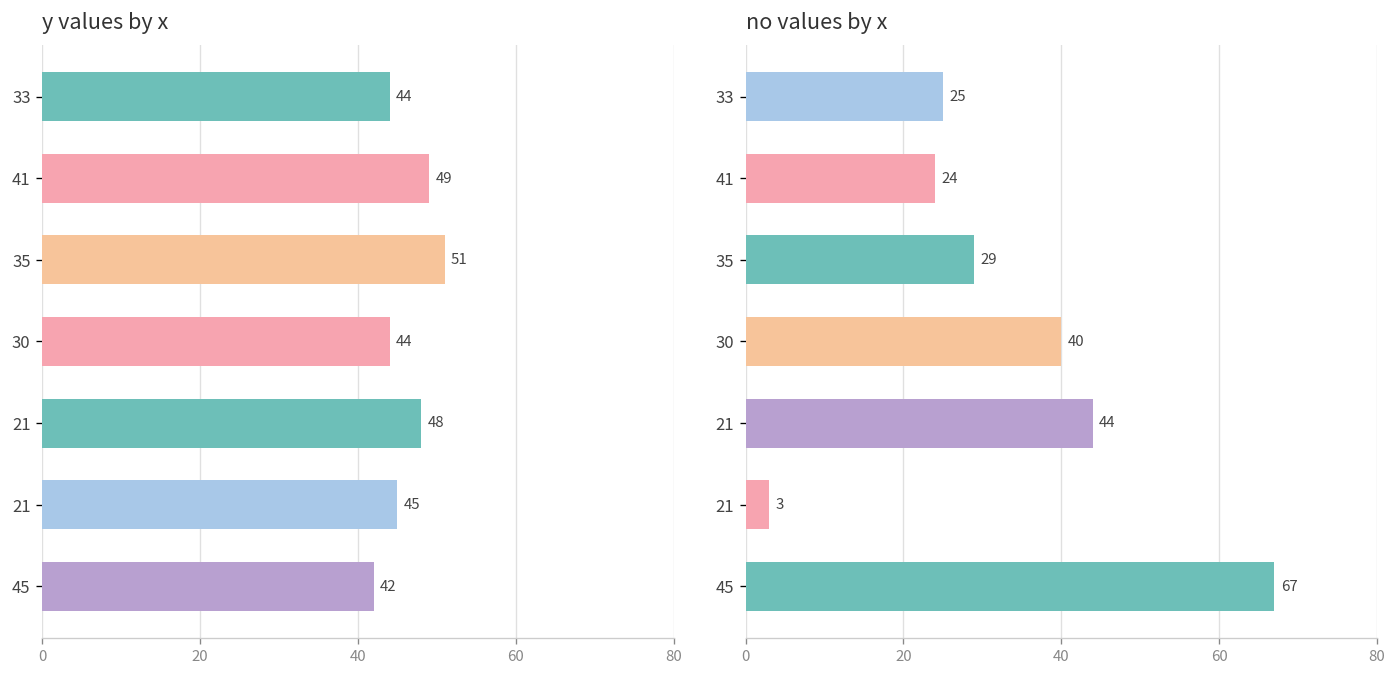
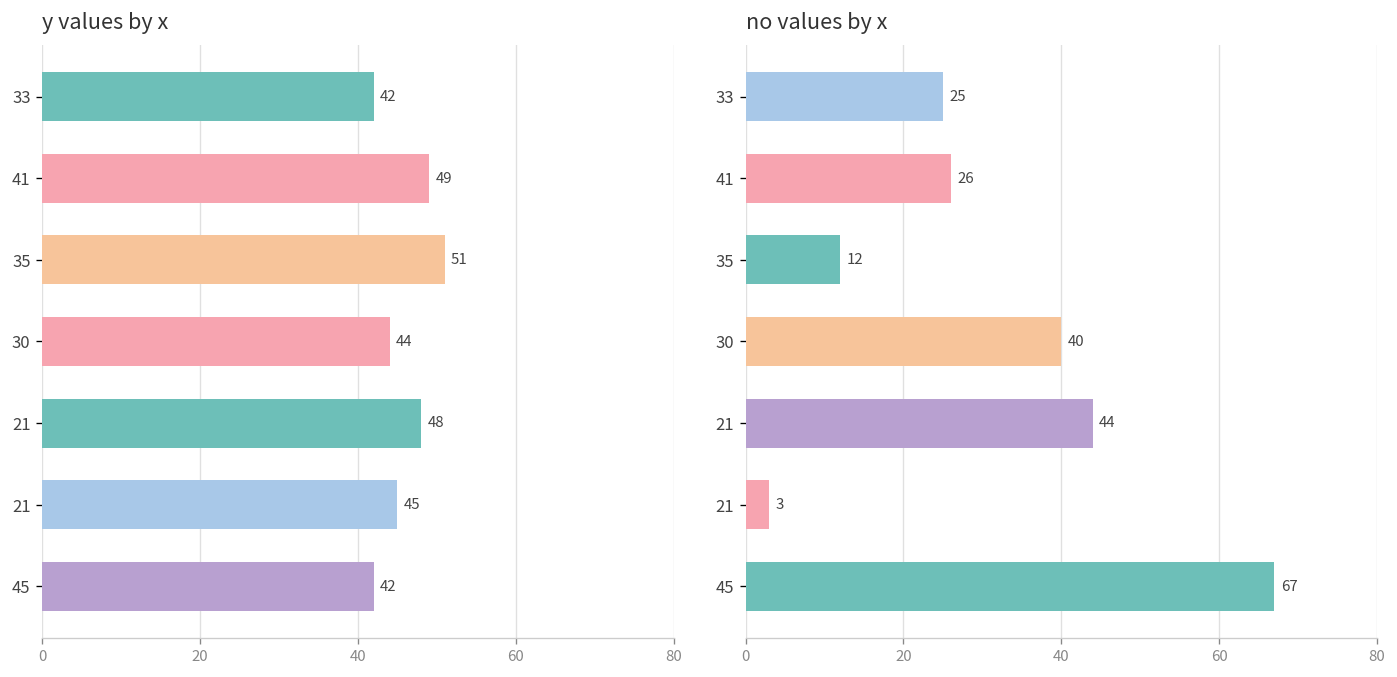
  {
    "y values by x": {
-     "33": 44,
+     "33": 42,
      "41": 49,
      "35": 51,
      "30": 44,
      "45": 42
    },
    "no values by x": {
      "33": 25,
-     "41": 24,
-     "35": 29,
+     "41": 26,
+     "35": 12,
      "30": 40,
      "45": 67
    }
  }
